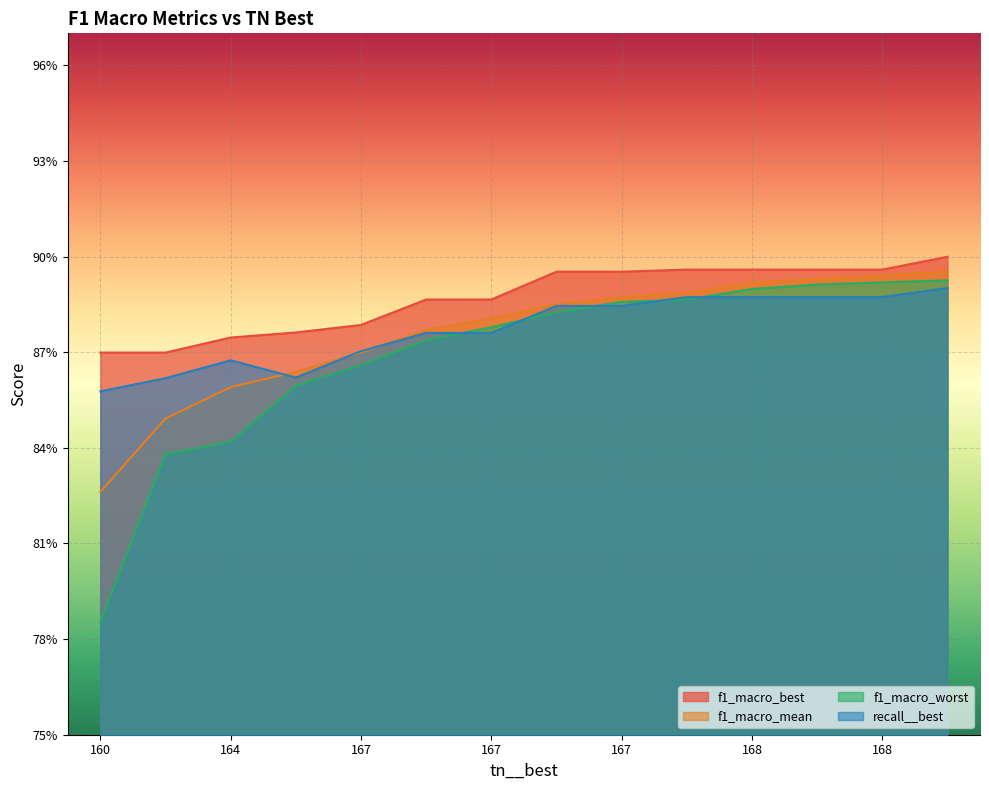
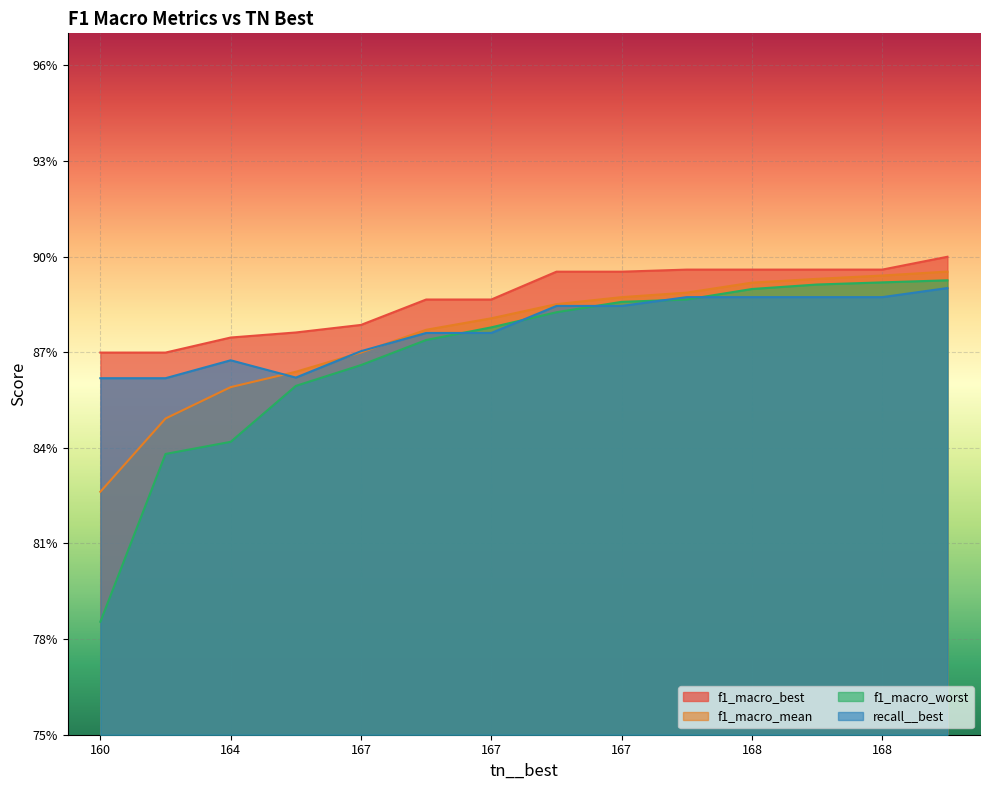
  {
    "f1_macro_worst": {
      "160": "78.5%",
      "164": "84.2%"
    },
    "recall__best": {
-     "160": "85.8%",
+     "160": "86.2%",
      "164": "86.7%"
    }
  }
